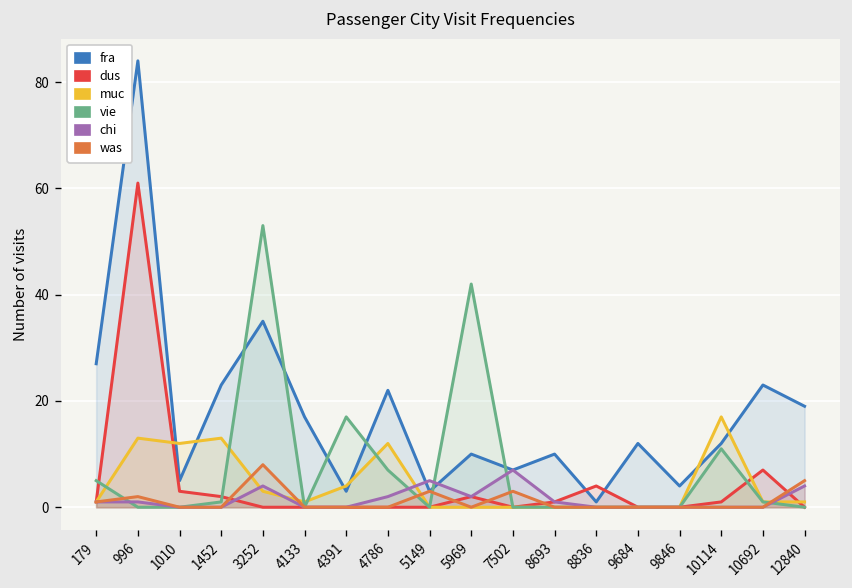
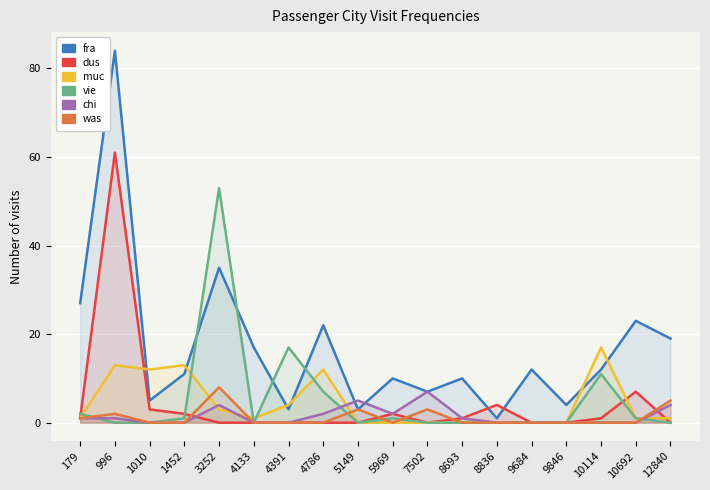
  {
    "fra": {
      "179": 27,
      "996": 84,
      "1010": 5,
-     "1452": 23,
+     "1452": 11,
      "3252": 35,
      "4133": 17,
      "4391": 3,
      "4786": 22,
      "5969": 10,
      "8693": 10,
      "8836": 1,
      "9684": 12,
      "9846": 4,
      "10114": 12,
      "10692": 23,
      "12840": 19
    },
    "muc": {
      "996": 13,
      "1010": 12,
      "1452": 13,
      "3252": 3,
      "4133": 1,
      "4391": 4,
      "4786": 12,
      "10114": 17,
      "12840": 1
    },
    "vie": {
-     "179": 5,
+     "179": 2,
      "996": 0,
      "1452": 1,
      "3252": 53,
      "4391": 17,
      "4786": 7,
-     "5969": 42,
+     "5969": 1,
      "10114": 11
    },
    "chi": {
      "996": 1,
      "3252": 4,
      "4786": 2,
      "5149": 5,
      "12840": 4
    }
  }
